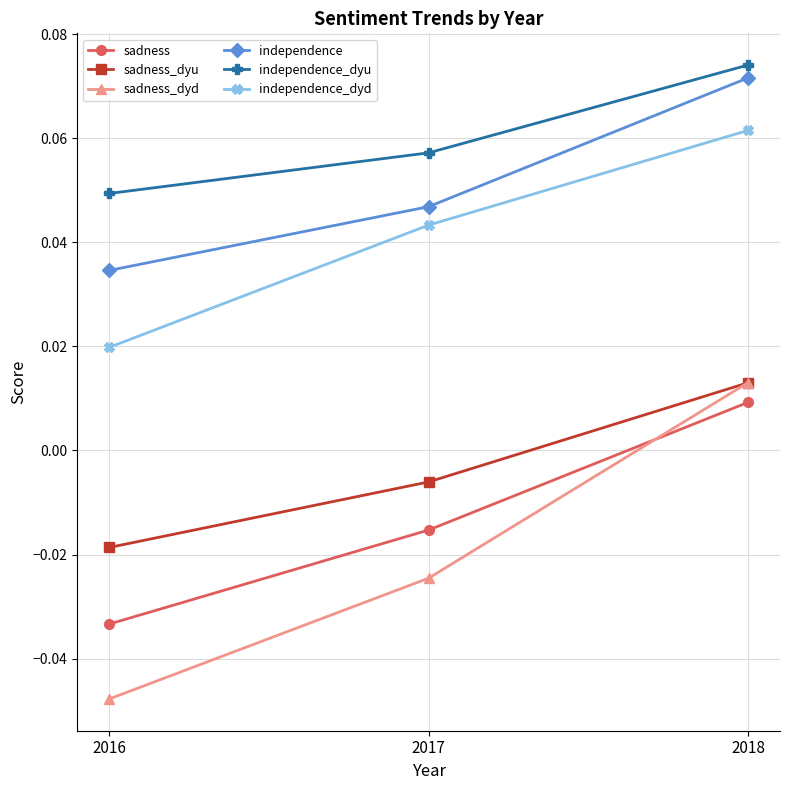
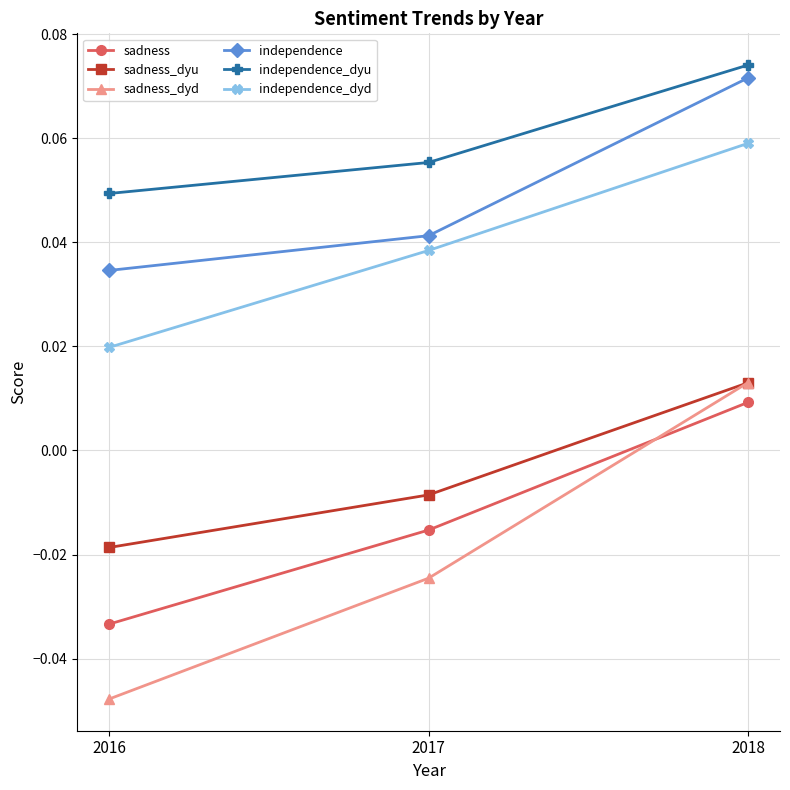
  {
    "sadness": {
      "2016": -0.033,
      "2017": -0.015,
      "2018": 0.009
    },
    "sadness_dyu": {
      "2016": -0.019,
-     "2017": -0.006
+     "2017": -0.009
    },
    "sadness_dyd": {
      "2016": -0.048,
      "2017": -0.025
    },
    "independence": {
      "2016": 0.035,
-     "2017": 0.047,
+     "2017": 0.041,
      "2018": 0.072
    },
    "independence_dyu": {
      "2016": 0.049,
-     "2017": 0.057,
+     "2017": 0.055,
      "2018": 0.074
    },
    "independence_dyd": {
      "2016": 0.020,
-     "2017": 0.043,
-     "2018": 0.062
+     "2017": 0.038,
+     "2018": 0.059
    }
  }
